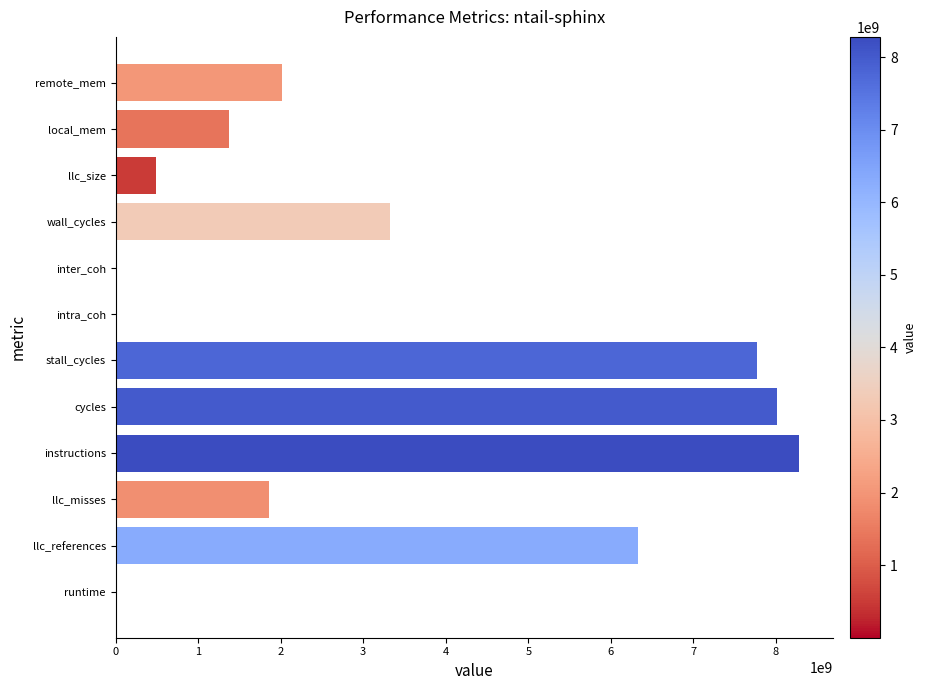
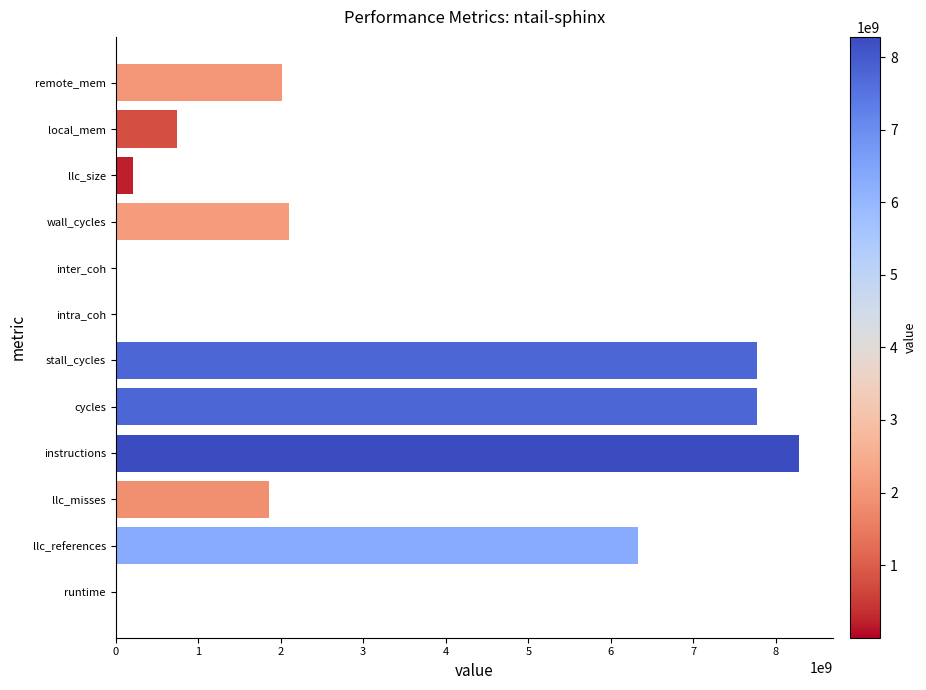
  {
    "remote_mem": 2000000000,
-   "local_mem": 1400000000,
-   "llc_size": 500000000,
-   "wall_cycles": 3300000000,
+   "local_mem": 800000000,
+   "llc_size": 200000000,
+   "wall_cycles": 2100000000,
    "stall_cycles": 7800000000,
-   "cycles": 8000000000,
+   "cycles": 7800000000,
    "instructions": 8300000000,
    "llc_misses": 1900000000,
    "llc_references": 6300000000
  }
